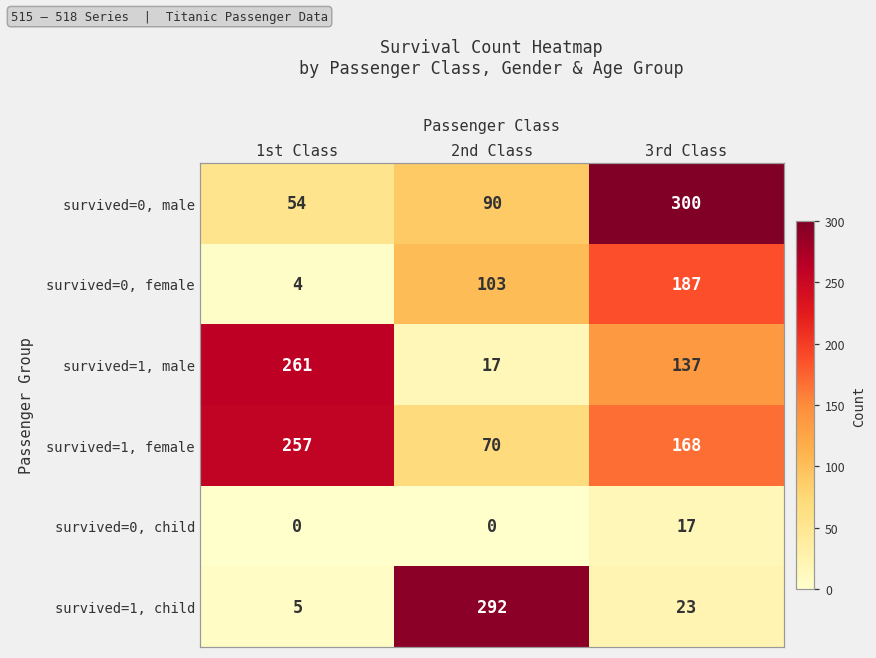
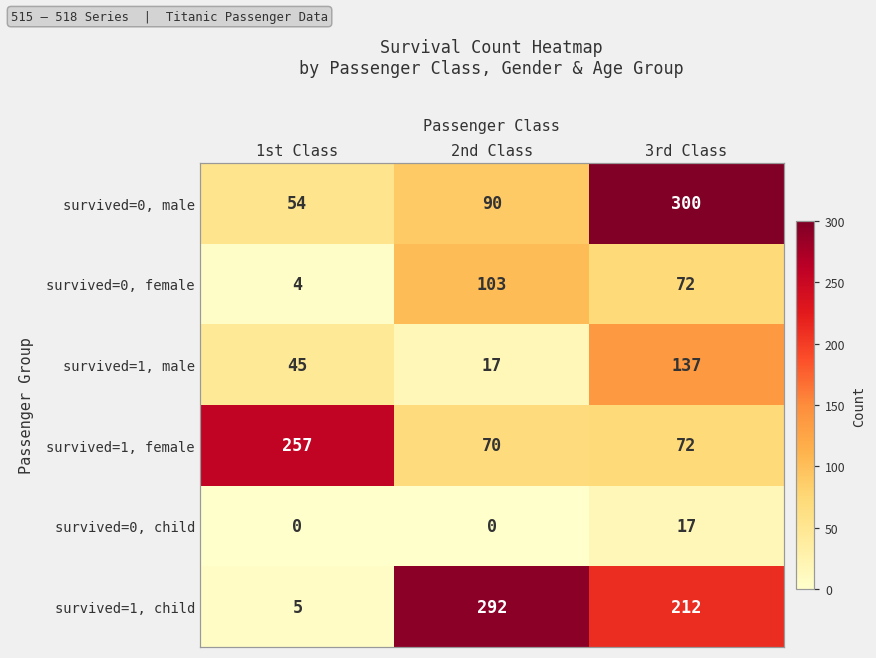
  {
    "survived=0, male": {
      "1st Class": 54,
      "2nd Class": 90,
      "3rd Class": 300
    },
    "survived=0, female": {
      "1st Class": 4,
      "2nd Class": 103,
-     "3rd Class": 187
+     "3rd Class": 72
    },
    "survived=1, male": {
-     "1st Class": 261,
+     "1st Class": 45,
      "2nd Class": 17,
      "3rd Class": 137
    },
    "survived=1, female": {
      "1st Class": 257,
      "2nd Class": 70,
-     "3rd Class": 168
+     "3rd Class": 72
    },
    "survived=0, child": {
      "1st Class": 0,
      "2nd Class": 0,
      "3rd Class": 17
    },
    "survived=1, child": {
      "1st Class": 5,
      "2nd Class": 292,
-     "3rd Class": 23
+     "3rd Class": 212
    }
  }
